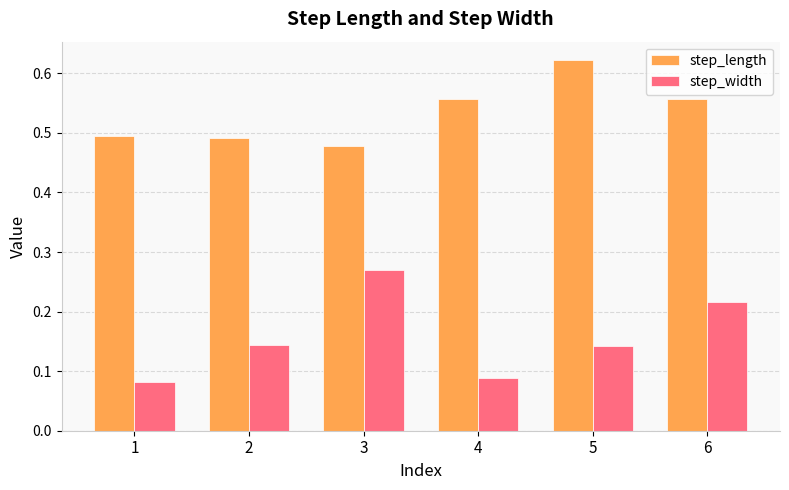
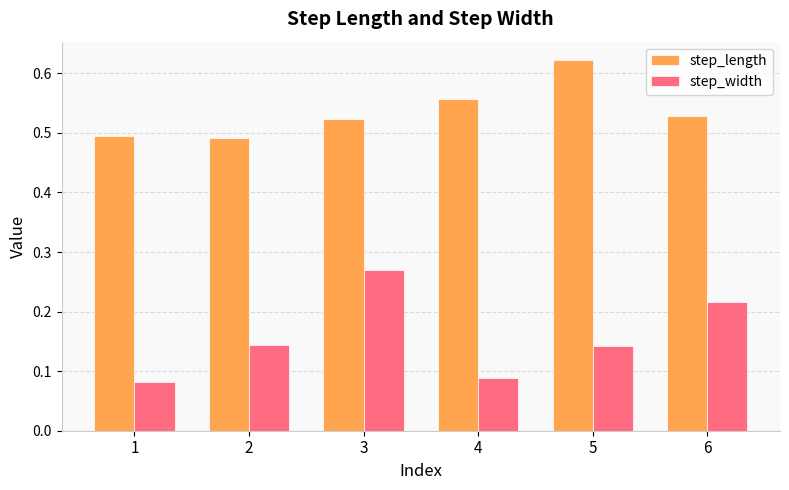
  {
    "step_length": {
      "1": 0.49,
      "2": 0.49,
-     "3": 0.48,
+     "3": 0.52,
      "4": 0.56,
      "5": 0.62,
-     "6": 0.56
+     "6": 0.53
    },
    "step_width": {
      "1": 0.08,
      "2": 0.14,
      "3": 0.27,
      "4": 0.09,
      "5": 0.14,
      "6": 0.22
    }
  }
